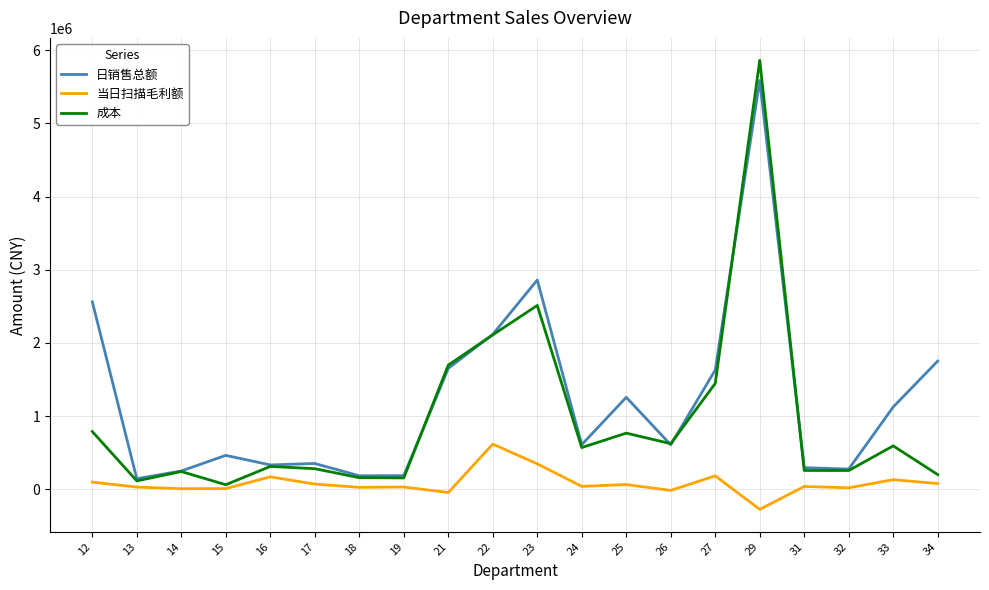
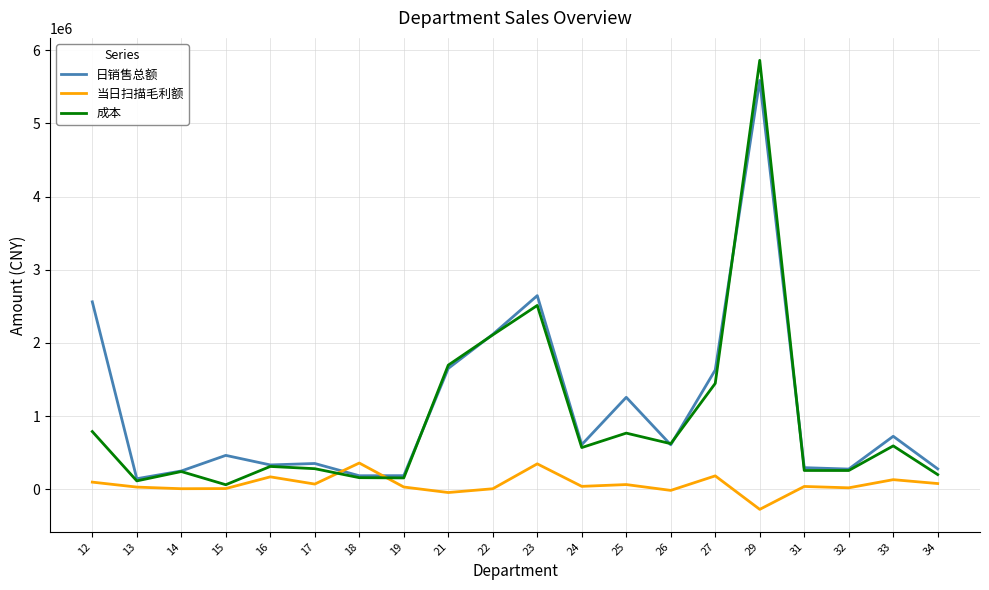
  {
    "日销售总额": {
      "12": 2600000,
      "15": 500000,
      "17": 400000,
      "21": 1700000,
-     "23": 2900000,
+     "23": 2600000,
      "24": 600000,
      "25": 1300000,
      "27": 1600000,
      "29": 5600000,
      "31": 300000,
-     "33": 1100000,
-     "34": 1800000
+     "33": 700000,
+     "34": 300000
    },
    "当日扫描毛利额": {
      "12": 100000,
      "13": 0,
      "14": 0,
      "15": 0,
      "16": 200000,
      "17": 100000,
-     "18": 0,
+     "18": 400000,
      "19": 0,
      "21": 0,
-     "22": 600000,
+     "22": 0,
      "23": 300000,
      "24": 0,
      "25": 100000,
      "26": 0,
      "27": 200000,
      "29": -300000,
      "31": 0,
      "32": 0,
      "33": 100000,
      "34": 100000
    },
    "成本": {
      "12": 800000,
      "15": 100000,
      "17": 300000,
      "21": 1700000,
      "23": 2500000,
      "24": 600000,
      "25": 800000,
      "27": 1400000,
      "29": 5900000,
      "31": 300000,
      "33": 600000,
      "34": 200000
    }
  }
